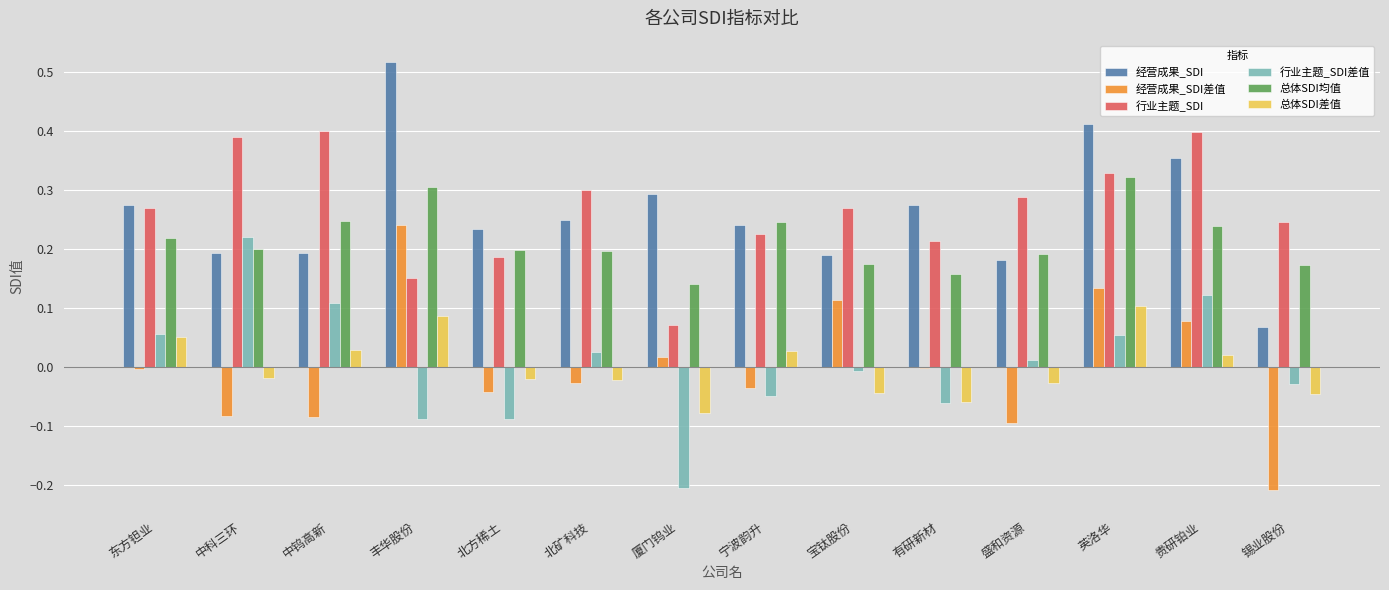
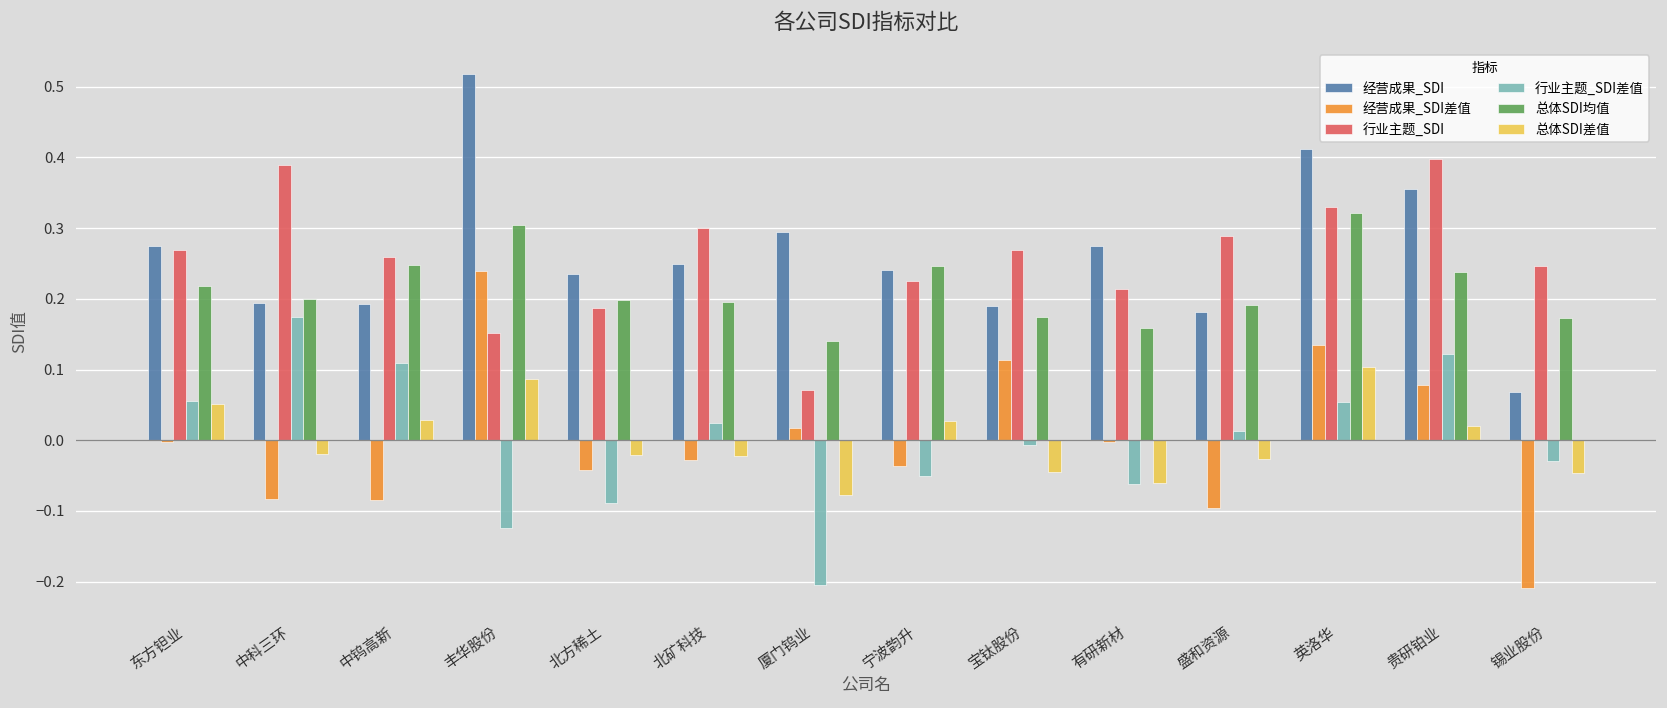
  {
    "经营成果_SDI": {
      "东方钽业": 0.27,
      "中科三环": 0.19,
      "中钨高新": 0.19,
      "丰华股份": 0.52,
      "北方稀土": 0.23,
      "北矿科技": 0.25,
      "厦门钨业": 0.29,
      "宁波韵升": 0.24,
      "宝钛股份": 0.19,
      "有研新材": 0.28,
      "盛和资源": 0.18,
      "英洛华": 0.41,
      "贵研铂业": 0.36,
      "锡业股份": 0.07
    },
    "经营成果_SDI差值": {
      "中科三环": -0.08,
      "中钨高新": -0.08,
      "丰华股份": 0.24,
      "北方稀土": -0.04,
      "北矿科技": -0.03,
      "厦门钨业": 0.02,
      "宁波韵升": -0.04,
      "宝钛股份": 0.11,
      "盛和资源": -0.10,
      "英洛华": 0.13,
      "贵研铂业": 0.08,
      "锡业股份": -0.21
    },
    "行业主题_SDI": {
      "东方钽业": 0.27,
      "中科三环": 0.39,
-     "中钨高新": 0.40,
+     "中钨高新": 0.26,
      "丰华股份": 0.15,
      "北方稀土": 0.19,
      "北矿科技": 0.30,
      "厦门钨业": 0.07,
      "宁波韵升": 0.23,
      "宝钛股份": 0.27,
      "有研新材": 0.21,
      "盛和资源": 0.29,
      "英洛华": 0.33,
      "贵研铂业": 0.40,
      "锡业股份": 0.25
    },
    "行业主题_SDI差值": {
      "东方钽业": 0.06,
-     "中科三环": 0.22,
+     "中科三环": 0.17,
      "中钨高新": 0.11,
-     "丰华股份": -0.09,
+     "丰华股份": -0.12,
      "北方稀土": -0.09,
      "北矿科技": 0.02,
      "厦门钨业": -0.20,
      "宁波韵升": -0.05,
      "宝钛股份": -0.01,
      "有研新材": -0.06,
      "盛和资源": 0.01,
      "英洛华": 0.05,
      "贵研铂业": 0.12,
      "锡业股份": -0.03
    },
    "总体SDI均值": {
      "东方钽业": 0.22,
      "中科三环": 0.20,
      "中钨高新": 0.25,
      "丰华股份": 0.31,
      "北方稀土": 0.20,
      "北矿科技": 0.20,
      "厦门钨业": 0.14,
      "宁波韵升": 0.25,
      "宝钛股份": 0.17,
      "有研新材": 0.16,
      "盛和资源": 0.19,
      "英洛华": 0.32,
      "贵研铂业": 0.24,
      "锡业股份": 0.17
    },
    "总体SDI差值": {
      "东方钽业": 0.05,
      "中科三环": -0.02,
      "中钨高新": 0.03,
      "丰华股份": 0.09,
      "北方稀土": -0.02,
      "北矿科技": -0.02,
      "厦门钨业": -0.08,
      "宁波韵升": 0.03,
      "宝钛股份": -0.04,
      "有研新材": -0.06,
      "盛和资源": -0.03,
      "英洛华": 0.10,
      "贵研铂业": 0.02,
      "锡业股份": -0.05
    }
  }
